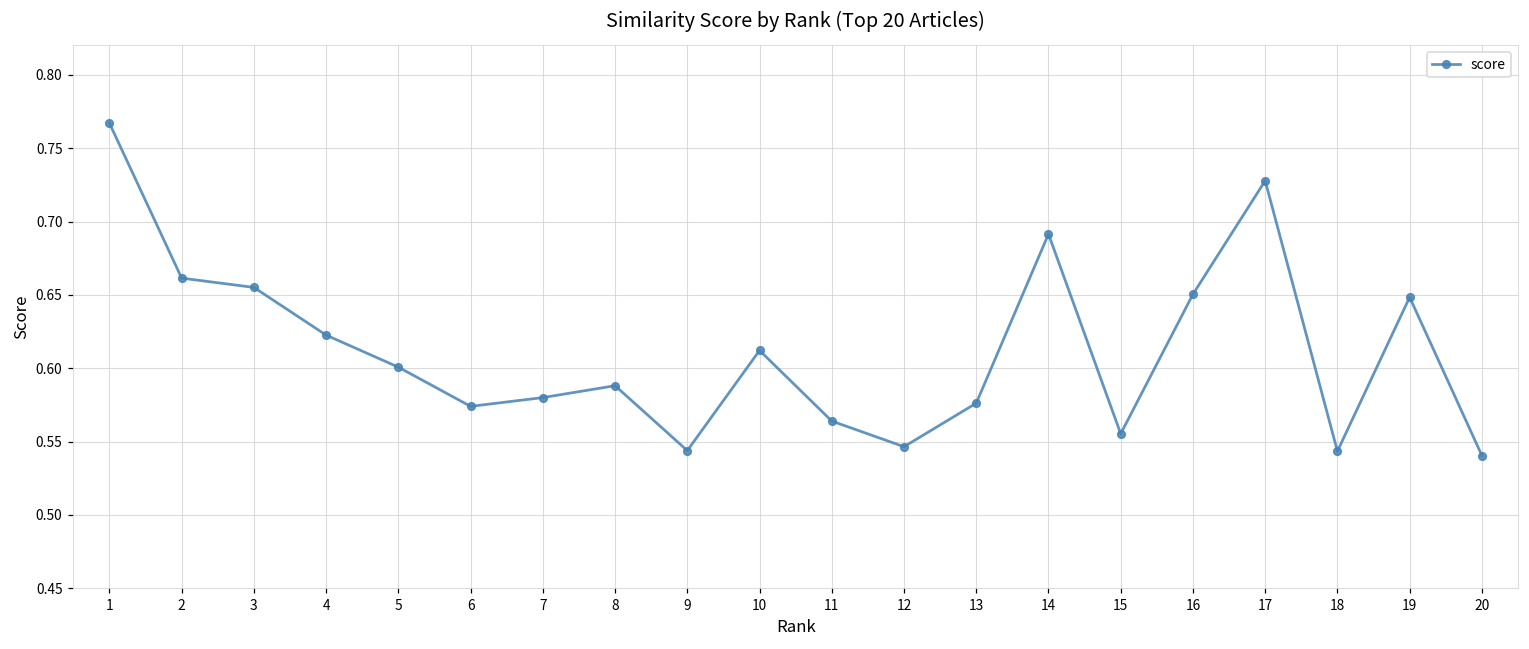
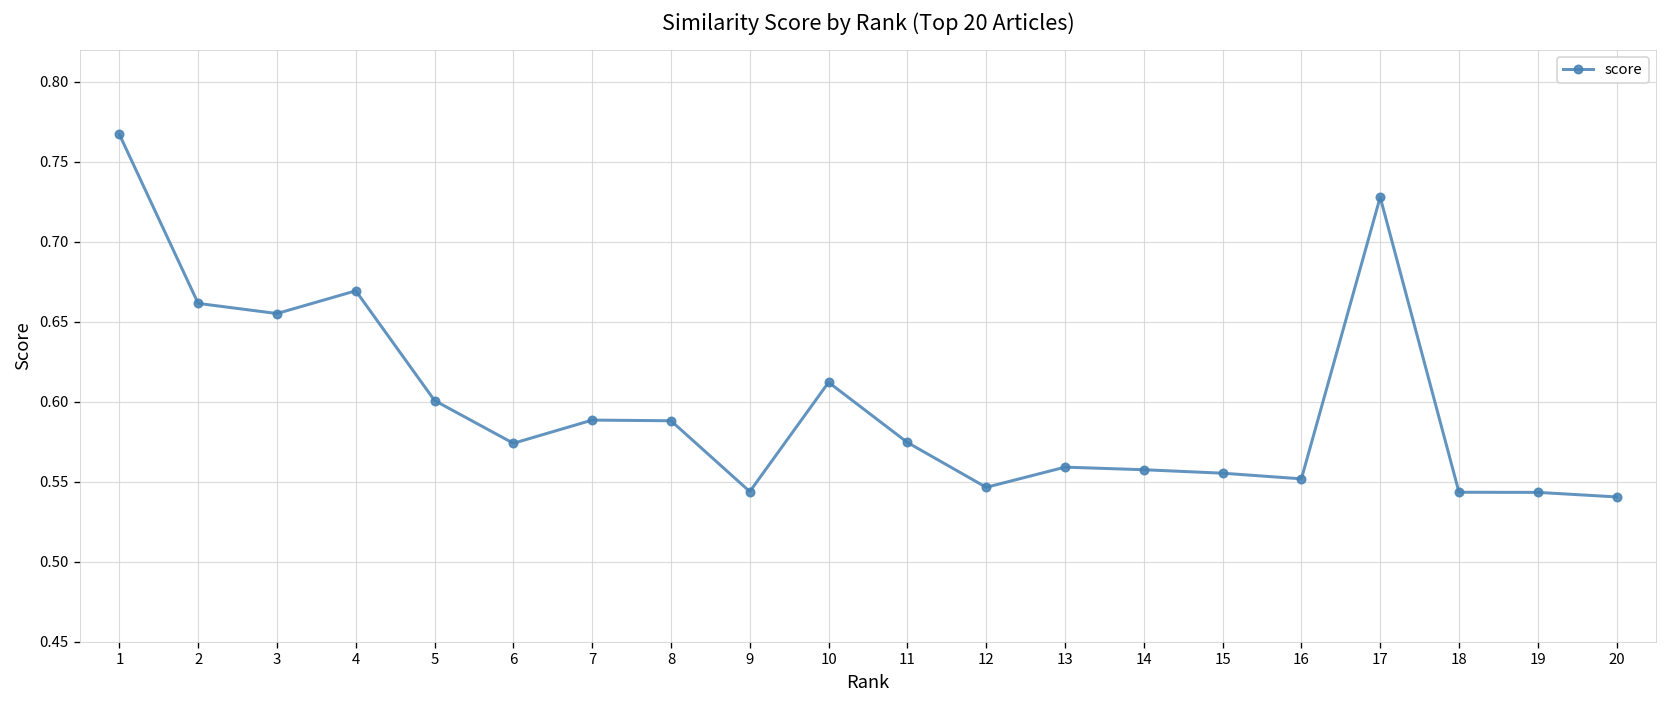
  {
    "1": 0.767,
    "2": 0.661,
    "3": 0.655,
-   "4": 0.623,
+   "4": 0.669,
    "5": 0.601,
    "6": 0.574,
-   "7": 0.580,
+   "7": 0.588,
    "8": 0.588,
    "9": 0.544,
    "10": 0.612,
-   "11": 0.564,
+   "11": 0.575,
    "12": 0.546,
-   "13": 0.576,
-   "14": 0.691,
+   "13": 0.559,
+   "14": 0.557,
    "15": 0.555,
-   "16": 0.650,
+   "16": 0.552,
    "17": 0.728,
    "18": 0.543,
-   "19": 0.648,
+   "19": 0.543,
    "20": 0.540
  }
